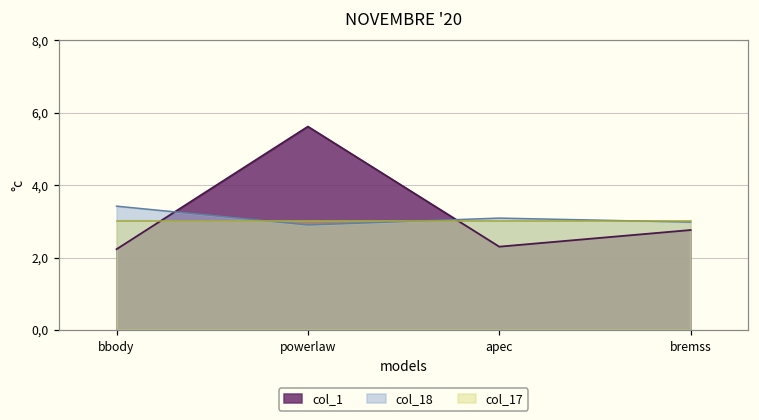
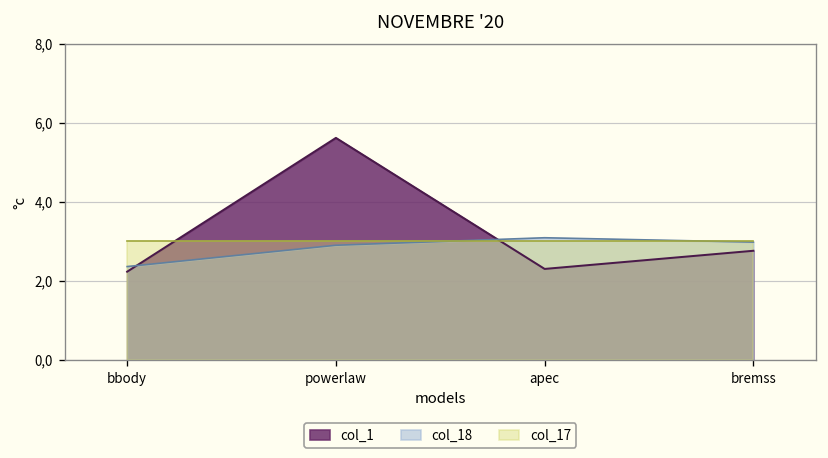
  {
    "col_1": {
      "bbody": 22,
      "powerlaw": 56,
      "apec": 23,
      "bremss": 28
    },
    "col_18": {
-     "bbody": 34,
+     "bbody": 24,
      "powerlaw": 29,
      "apec": 31
    },
    "col_17": {
      "bbody": 30,
      "powerlaw": 30,
      "apec": 30
    }
  }
